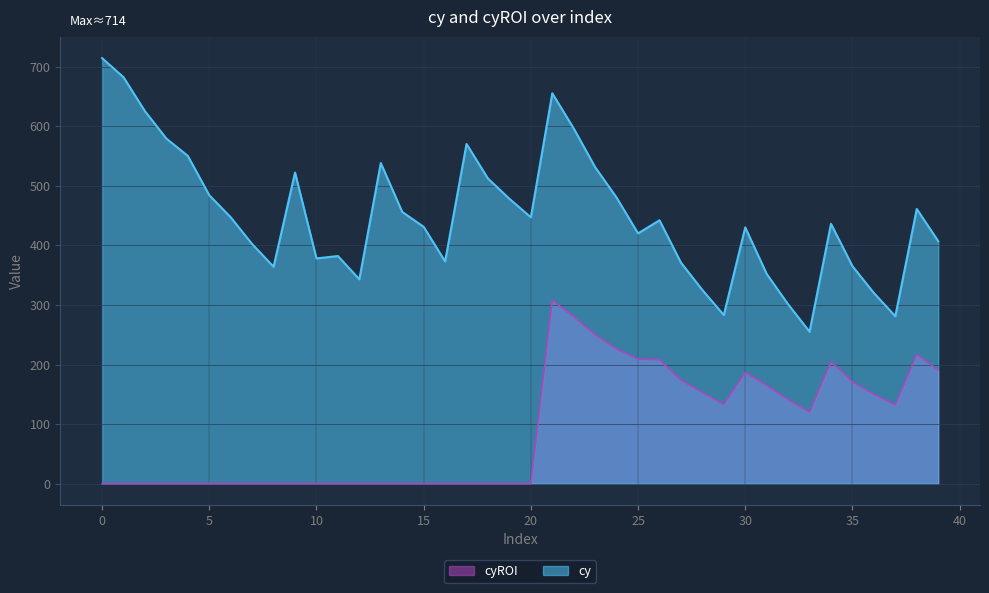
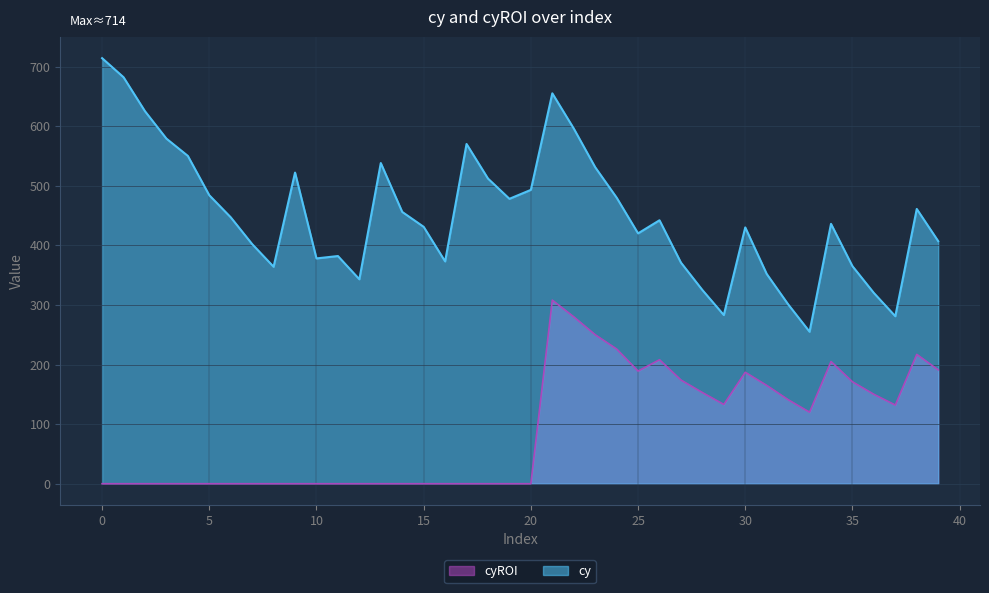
  {
    "cyROI": {
      "0": 0,
      "5": 0,
      "10": 0,
      "15": 0,
      "20": 0,
-     "25": 210,
+     "25": 190,
      "30": 190,
      "35": 170
    },
    "cy": {
      "5": 480,
      "10": 380,
      "15": 430,
-     "20": 450,
+     "20": 490,
      "25": 420,
      "30": 430,
      "35": 370
    }
  }
